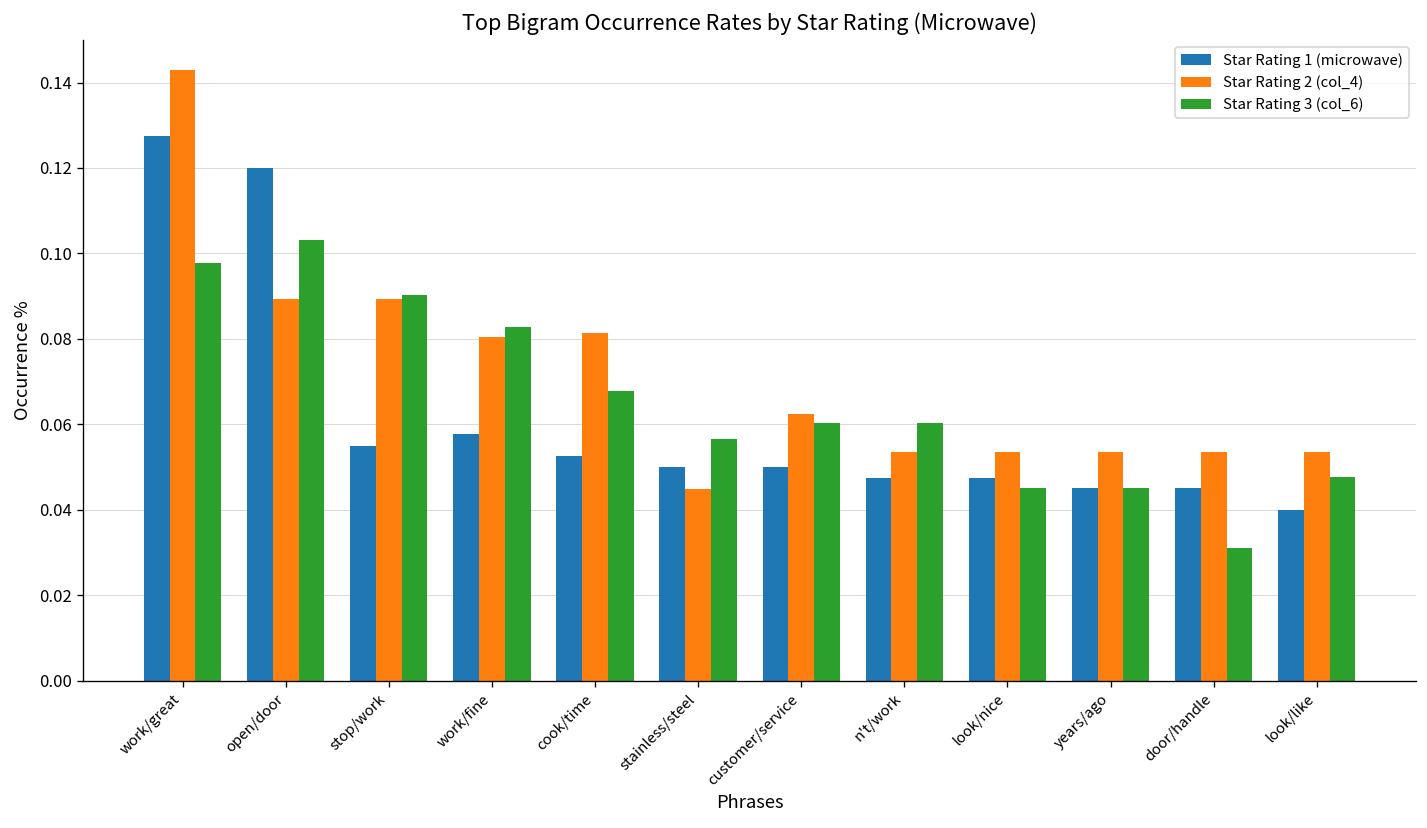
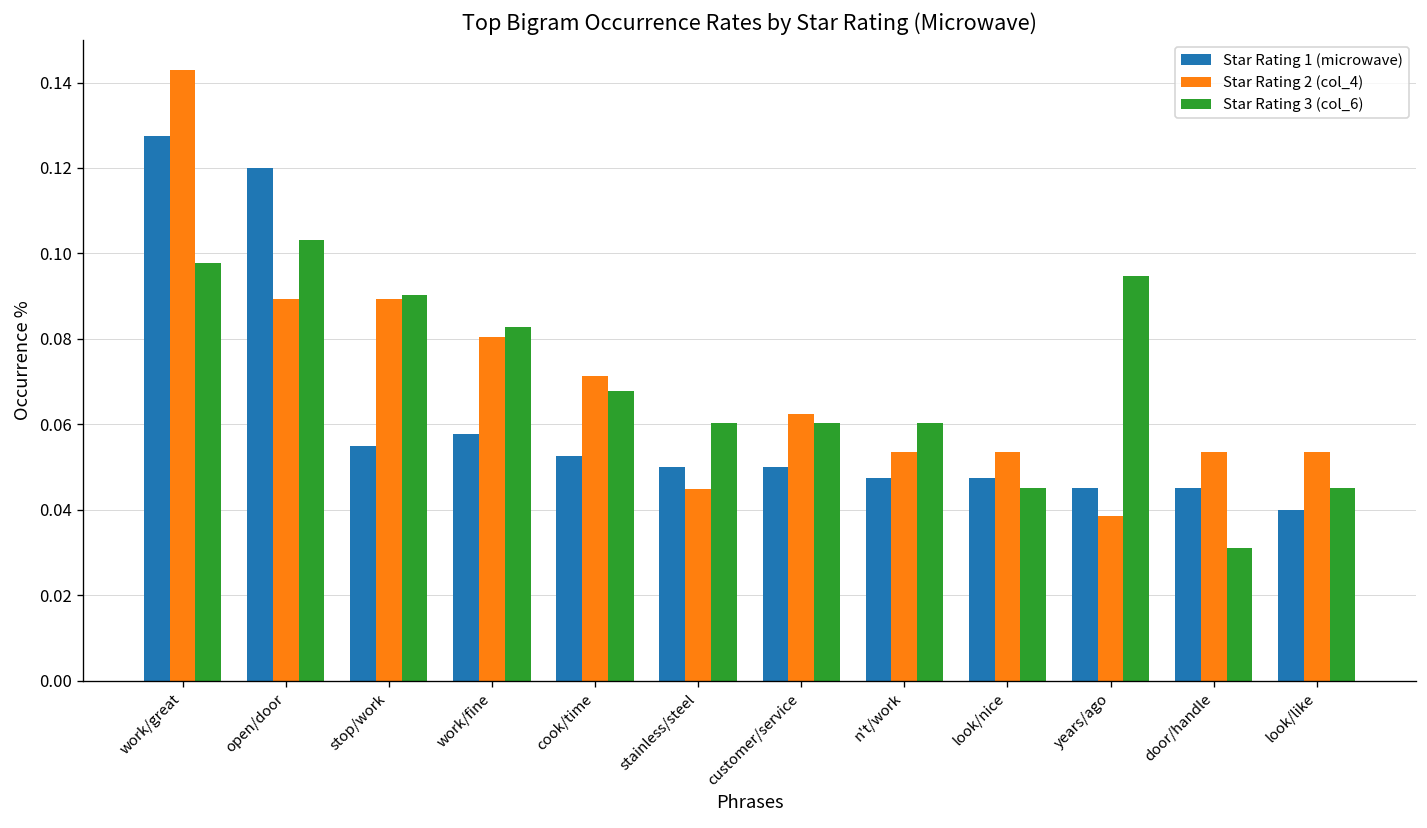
  {
    "Star Rating 1 (microwave)": {
      "work/great": 0.128,
      "open/door": 0.120,
      "stop/work": 0.055,
      "work/fine": 0.058,
      "cook/time": 0.053,
      "stainless/steel": 0.050,
      "customer/service": 0.050,
      "n't/work": 0.048,
      "look/nice": 0.048,
      "years/ago": 0.045,
      "door/handle": 0.045,
      "look/like": 0.040
    },
    "Star Rating 2 (col_4)": {
      "work/great": 0.143,
      "open/door": 0.089,
      "stop/work": 0.089,
      "work/fine": 0.080,
-     "cook/time": 0.081,
+     "cook/time": 0.071,
      "stainless/steel": 0.045,
      "customer/service": 0.063,
      "n't/work": 0.054,
      "look/nice": 0.054,
-     "years/ago": 0.054,
+     "years/ago": 0.039,
      "door/handle": 0.054,
      "look/like": 0.054
    },
    "Star Rating 3 (col_6)": {
      "work/great": 0.098,
      "open/door": 0.103,
      "stop/work": 0.090,
      "work/fine": 0.083,
      "cook/time": 0.068,
-     "stainless/steel": 0.057,
+     "stainless/steel": 0.060,
      "customer/service": 0.060,
      "n't/work": 0.060,
      "look/nice": 0.045,
-     "years/ago": 0.045,
+     "years/ago": 0.095,
      "door/handle": 0.031,
-     "look/like": 0.048
+     "look/like": 0.045
    }
  }
